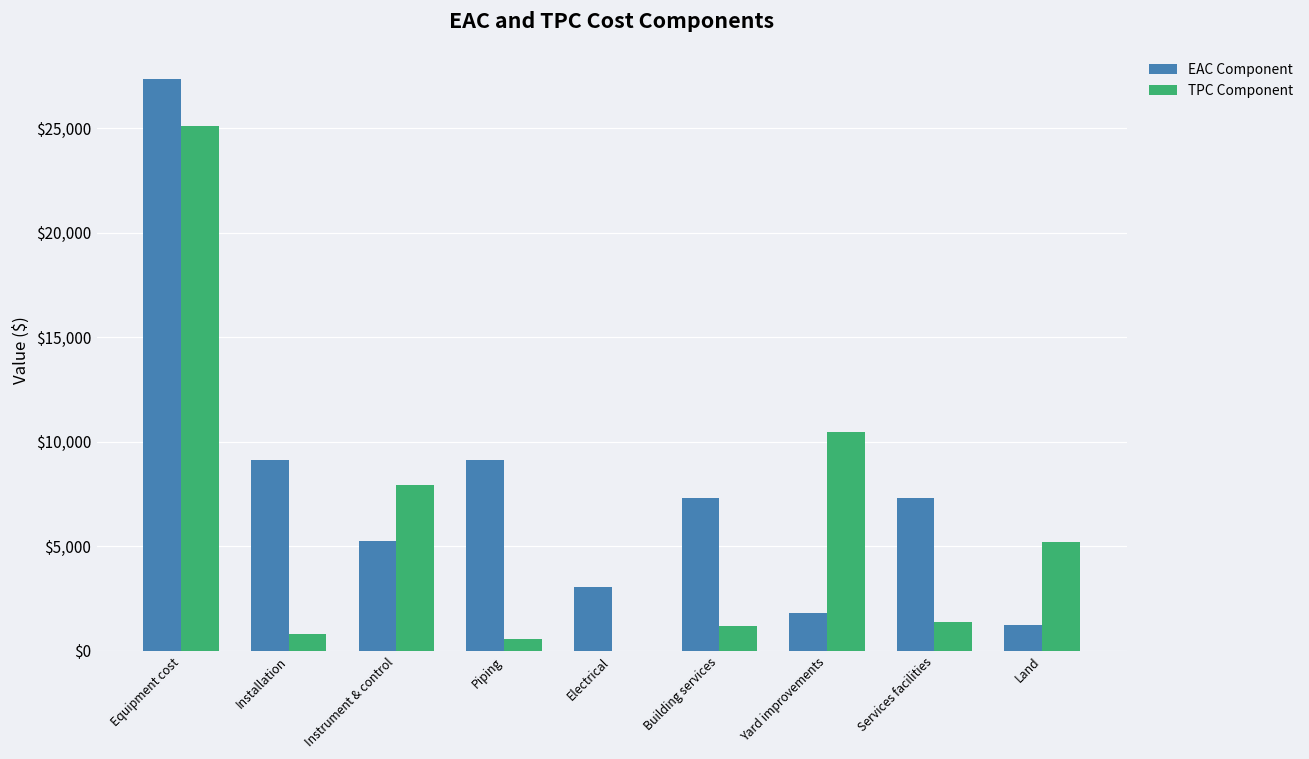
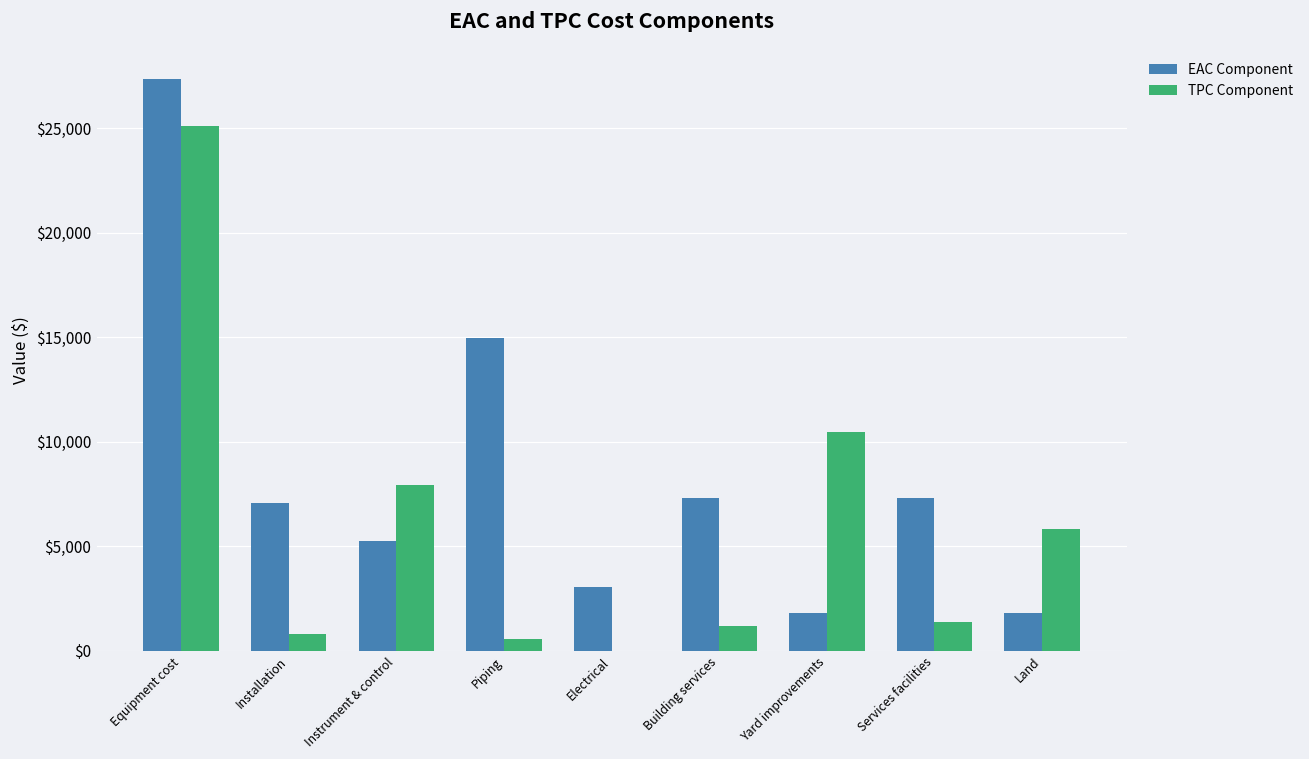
  {
    "EAC Component": {
      "Equipment cost": "$27,400",
-     "Installation": "$9,100",
+     "Installation": "$7,100",
      "Instrument & control": "$5,200",
-     "Piping": "$9,100",
+     "Piping": "$14,900",
      "Electrical": "$3,100",
      "Building services": "$7,300",
      "Yard improvements": "$1,800",
      "Services facilities": "$7,300",
-     "Land": "$1,300"
+     "Land": "$1,800"
    },
    "TPC Component": {
      "Equipment cost": "$25,100",
      "Installation": "$800",
      "Instrument & control": "$7,900",
      "Piping": "$600",
      "Building services": "$1,200",
      "Yard improvements": "$10,500",
      "Services facilities": "$1,400",
-     "Land": "$5,200"
+     "Land": "$5,800"
    }
  }
